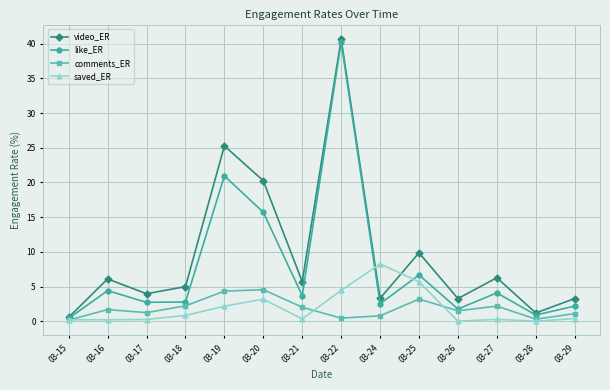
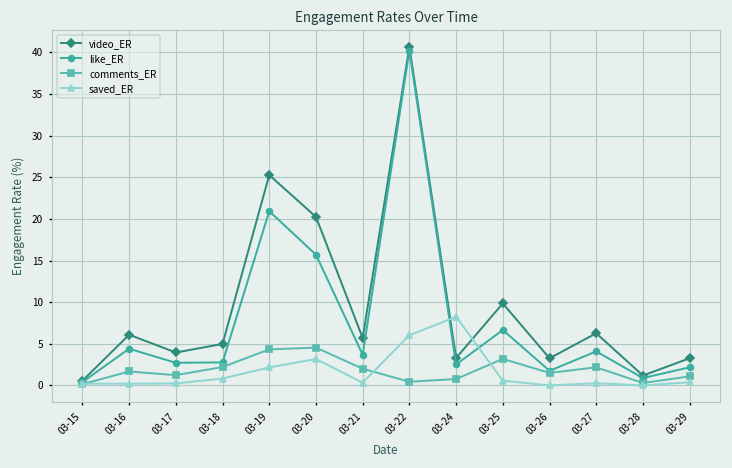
  {
    "saved_ER": {
      "03-16": 0,
      "03-17": 0,
      "03-18": 1,
      "03-19": 2,
      "03-20": 3,
      "03-21": 0,
-     "03-22": 4,
+     "03-22": 6,
      "03-24": 8,
-     "03-25": 6,
+     "03-25": 1,
      "03-26": 0,
      "03-27": 0,
      "03-29": 0
    }
  }
